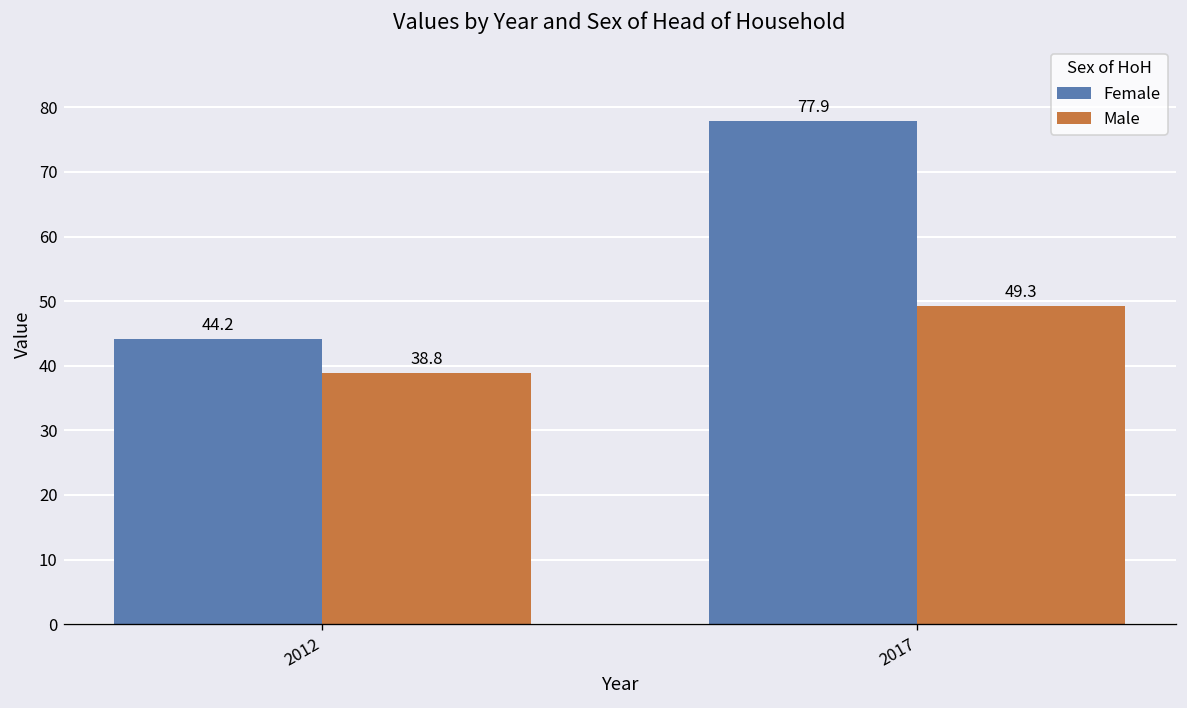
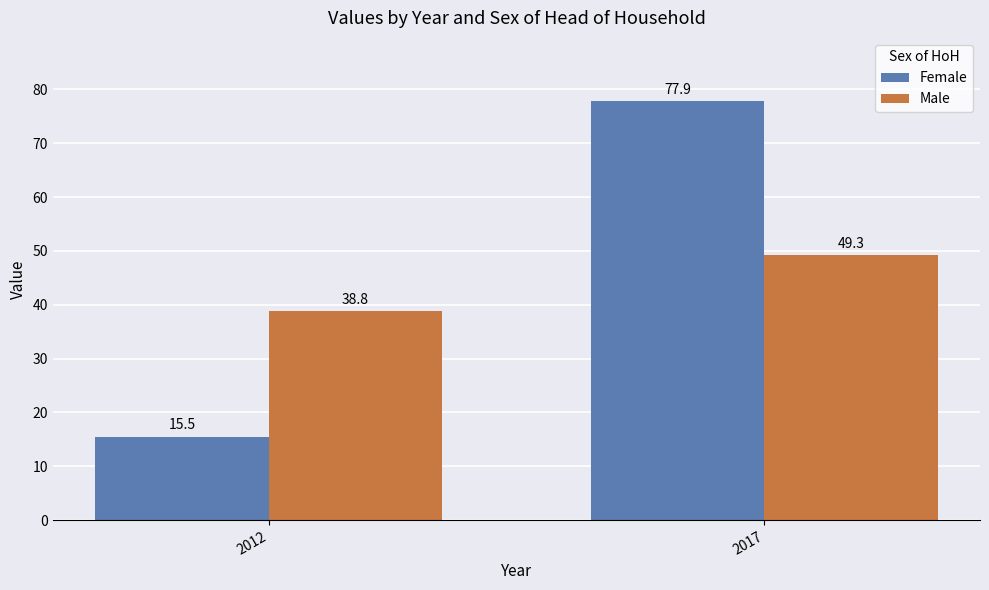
  {
    "Female": {
-     "2012": 44.2,
+     "2012": 15.5,
      "2017": 77.9
    },
    "Male": {
      "2012": 38.8,
      "2017": 49.3
    }
  }
